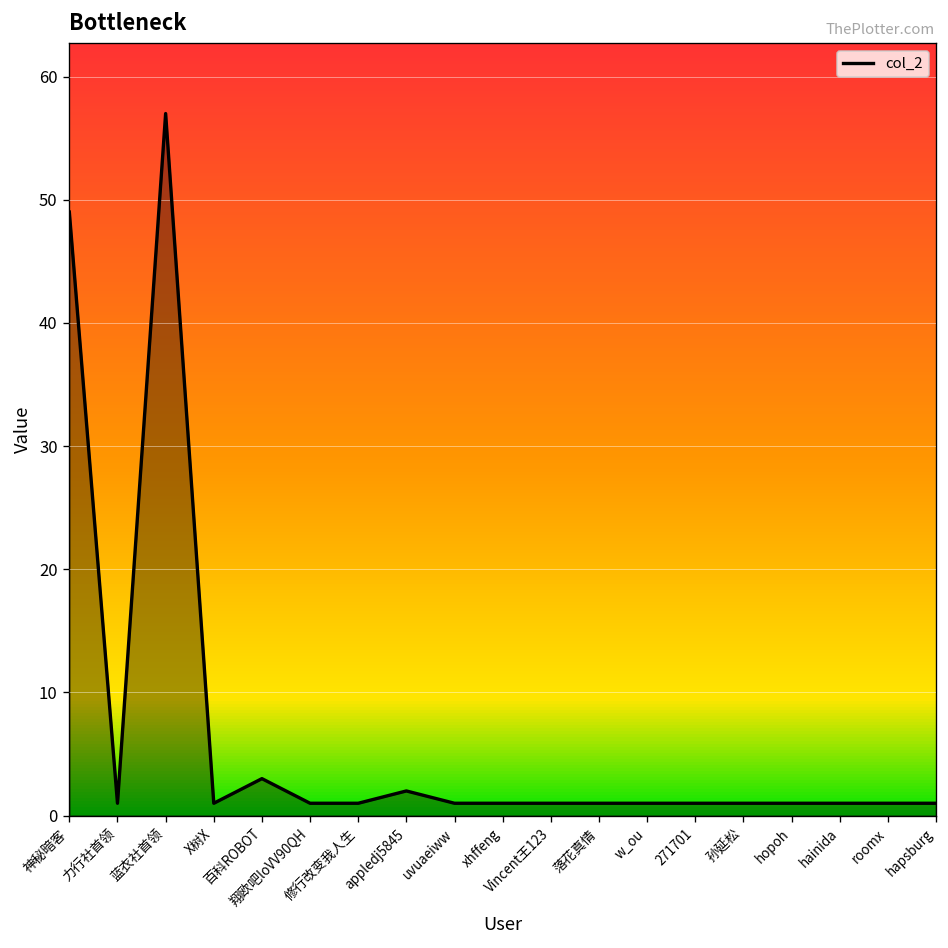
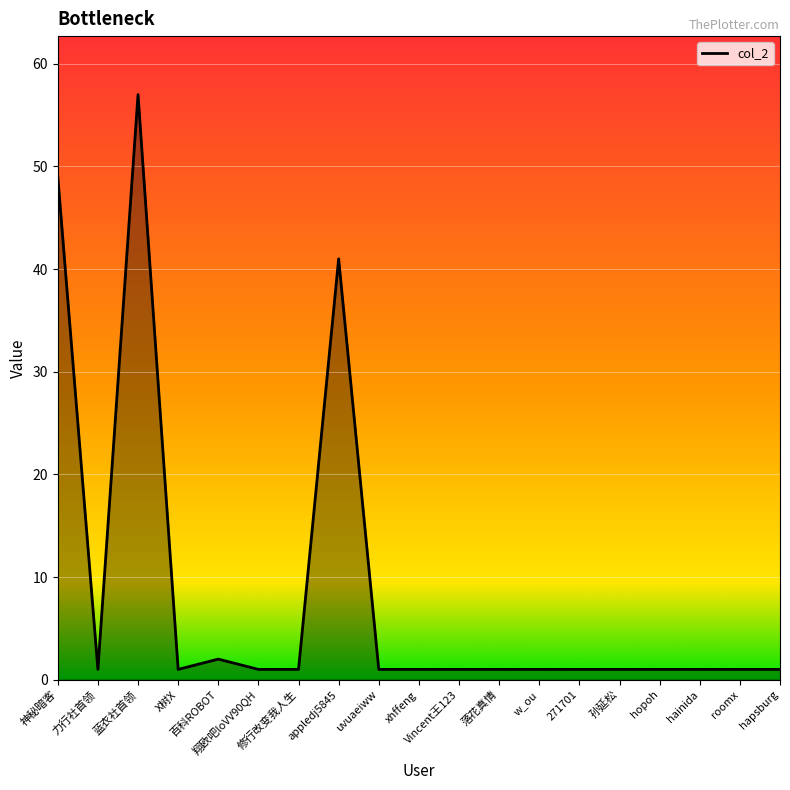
  {
    "神秘暗客": 49,
    "力行社首领": 1,
    "蓝衣社首领": 57,
    "X树X": 1,
-   "百科ROBOT": 3,
+   "百科ROBOT": 2,
    "翔欧吧loVV90QH": 1,
    "修行改变我人生": 1,
-   "appledj5845": 2,
+   "appledj5845": 41,
    "uvuaeiww": 1,
    "xhffeng": 1,
    "Vincent王123": 1,
    "落花真情": 1,
    "w_ou": 1,
    "271701": 1,
    "孙延松": 1,
    "hopoh": 1,
    "hainida": 1,
    "roomx": 1,
    "hapsburg": 1
  }
